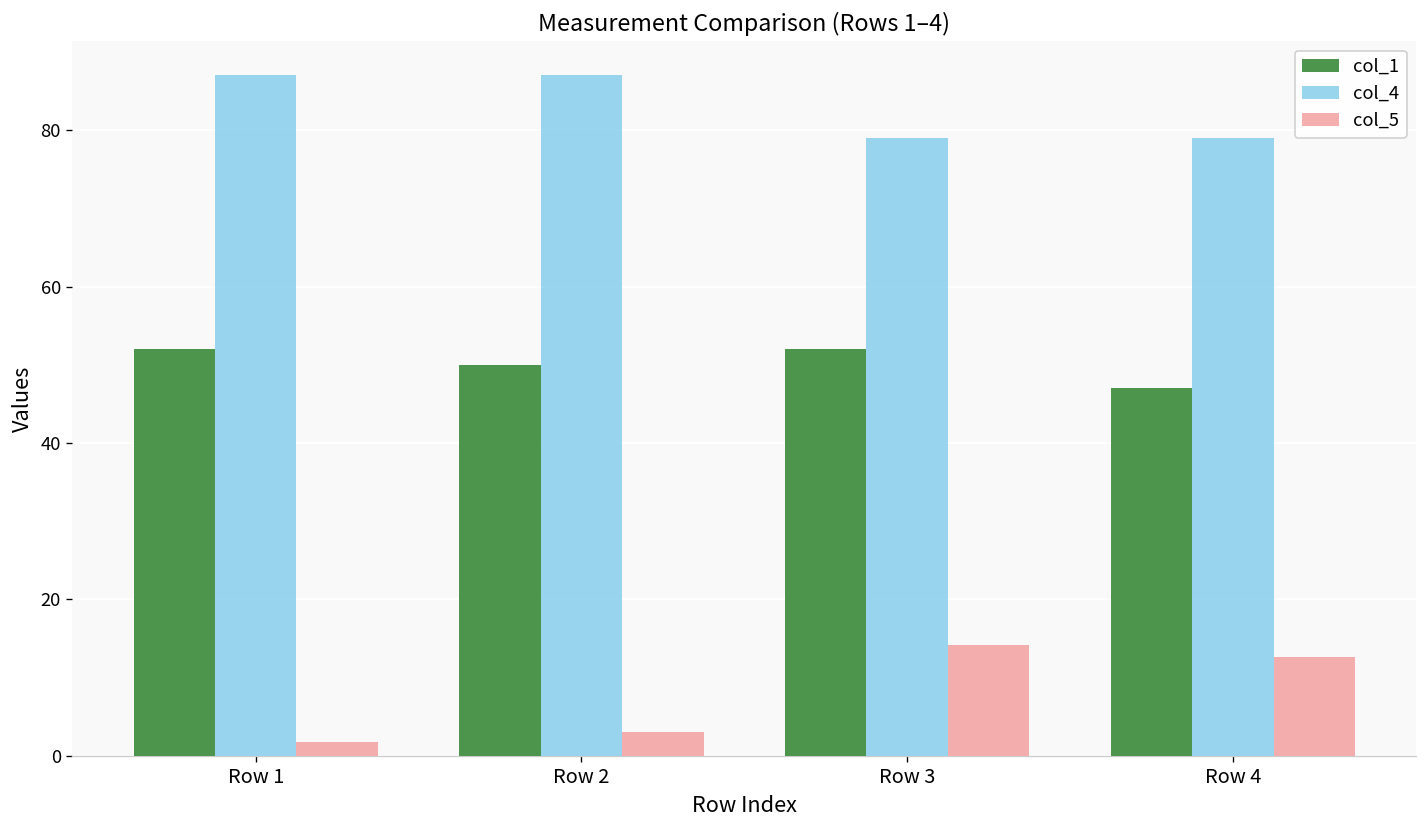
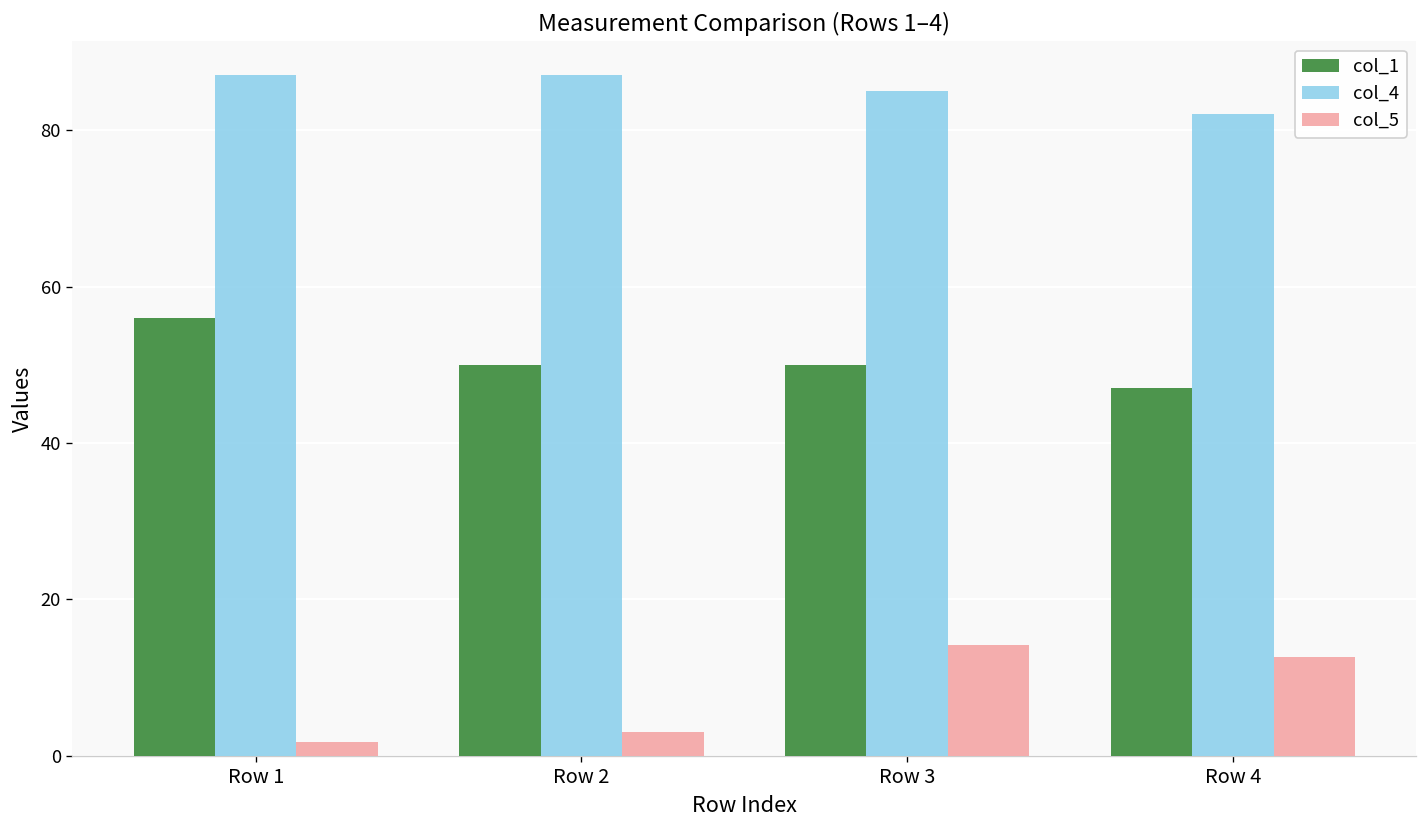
  {
    "col_1": {
-     "Row 1": 52,
+     "Row 1": 56,
      "Row 2": 50,
-     "Row 3": 52,
+     "Row 3": 50,
      "Row 4": 47
    },
    "col_4": {
      "Row 1": 87,
      "Row 2": 87,
-     "Row 3": 79,
-     "Row 4": 79
+     "Row 3": 85,
+     "Row 4": 82
    },
    "col_5": {
      "Row 1": 2,
      "Row 2": 3,
      "Row 3": 14,
      "Row 4": 13
    }
  }
